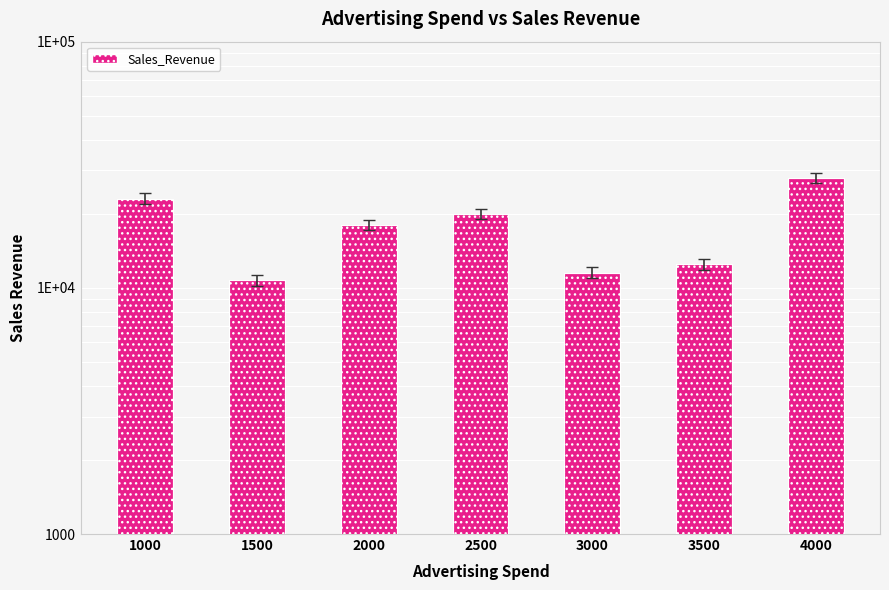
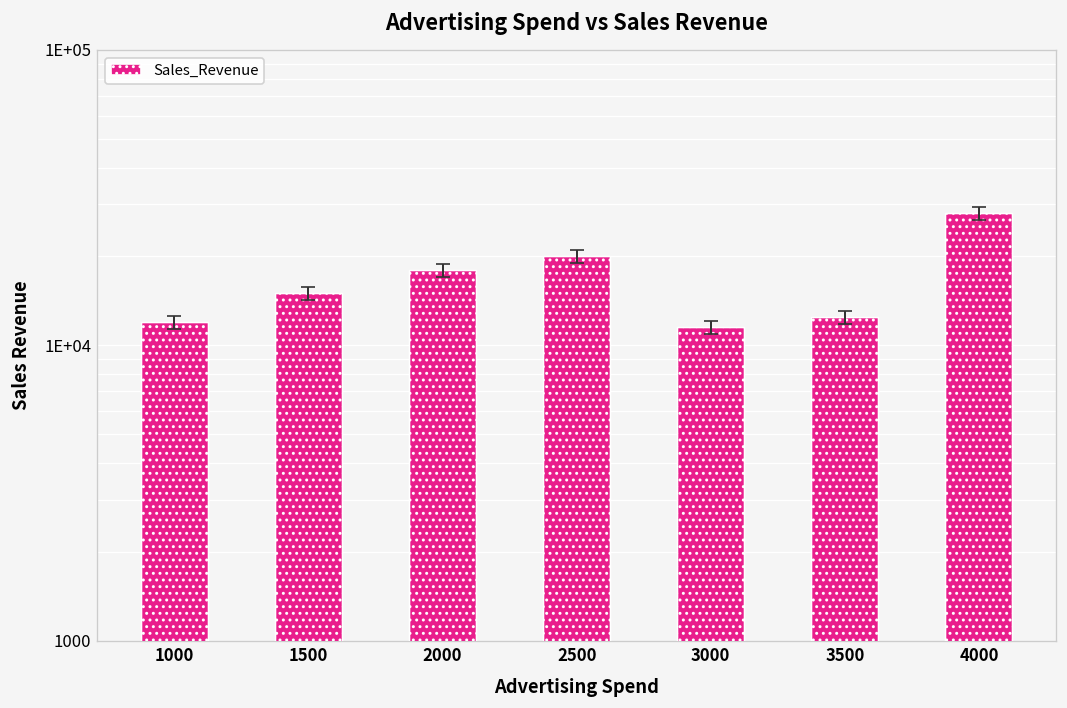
  {
    "Sales_Revenue": {
-     "1000": 23000,
-     "1500": 11000,
+     "1000": 12000,
+     "1500": 15000,
      "2000": 18000,
      "2500": 20000,
      "3000": 12000,
      "3500": 12000,
      "4000": 28000
    }
  }
